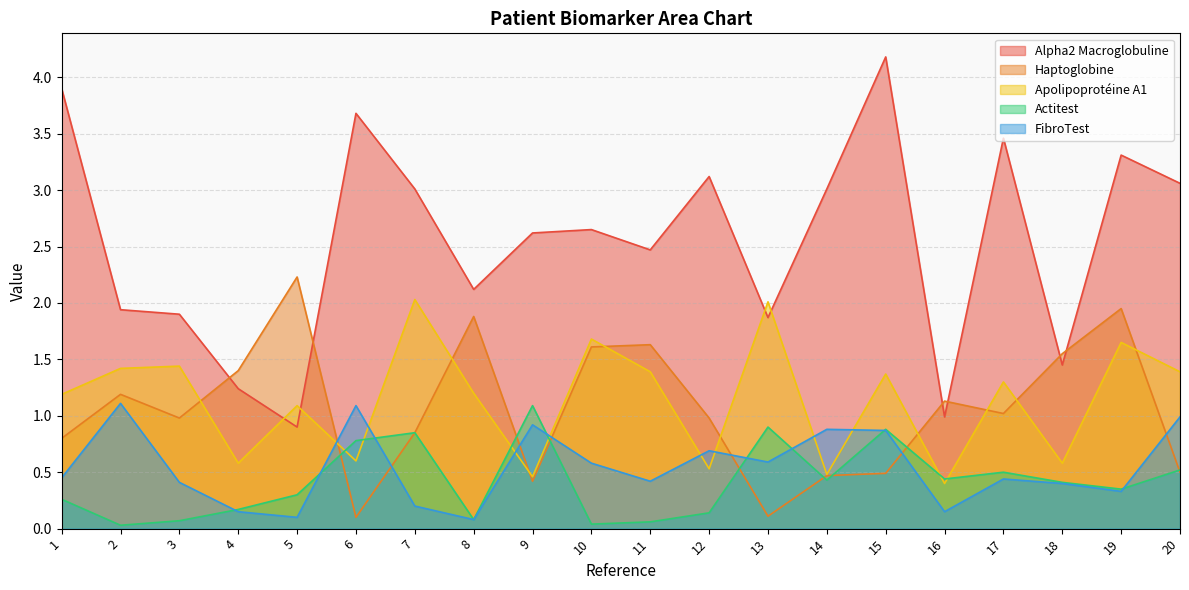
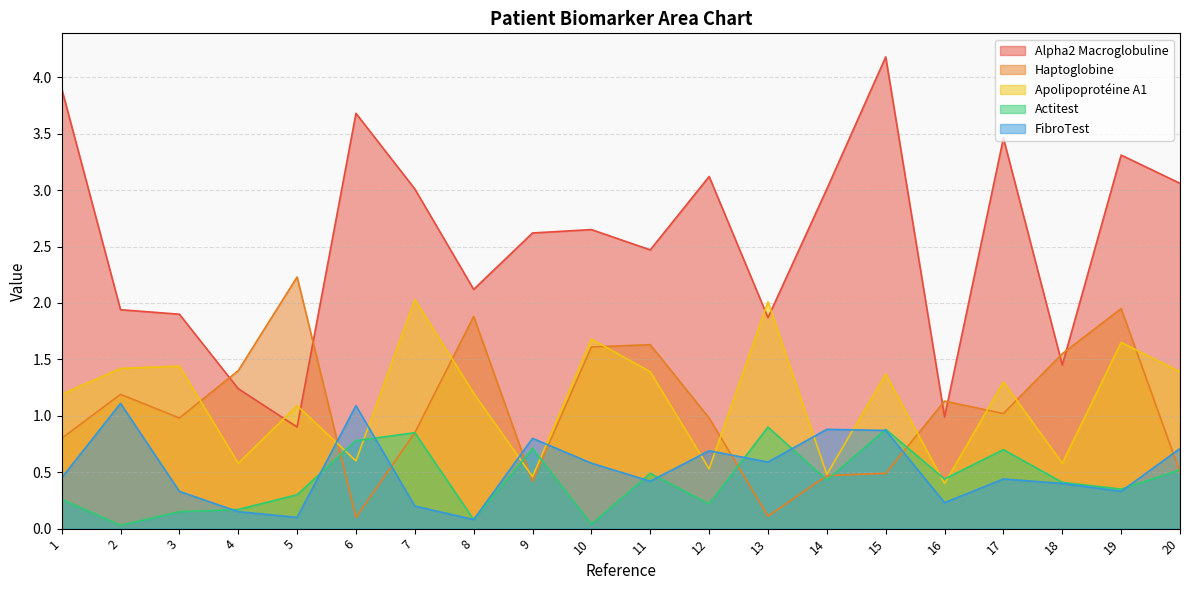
  {
    "Actitest": {
      "1": 0.26,
      "2": 0.03,
-     "3": 0.07,
+     "3": 0.15,
      "5": 0.30,
      "6": 0.78,
-     "9": 1.09,
+     "9": 0.71,
      "10": 0.04,
-     "11": 0.06,
-     "12": 0.14,
+     "11": 0.49,
+     "12": 0.22,
      "13": 0.90,
      "14": 0.43,
      "16": 0.44,
-     "17": 0.5
+     "17": 0.7
    },
    "FibroTest": {
      "1": 0.45,
      "2": 1.11,
-     "3": 0.41,
+     "3": 0.33,
      "5": 0.10,
      "6": 1.09,
      "7": 0.20,
-     "9": 0.92,
+     "9": 0.80,
      "10": 0.58,
      "11": 0.42,
      "12": 0.69,
      "13": 0.59,
      "14": 0.88,
-     "16": 0.15,
+     "16": 0.23,
      "17": 0.44,
-     "20": 0.99
+     "20": 0.71
    }
  }
